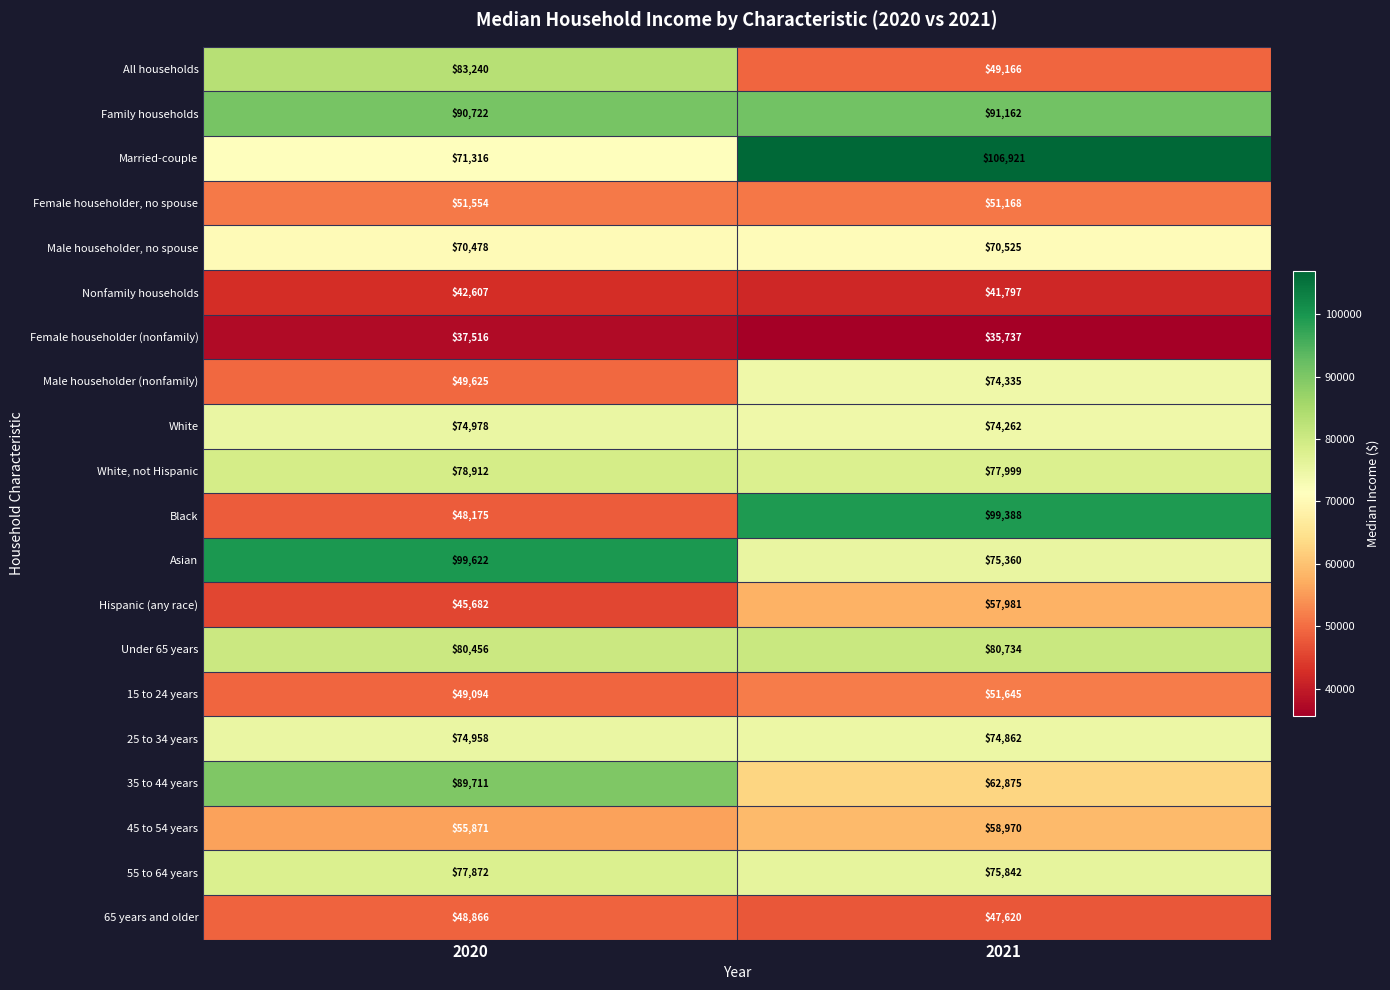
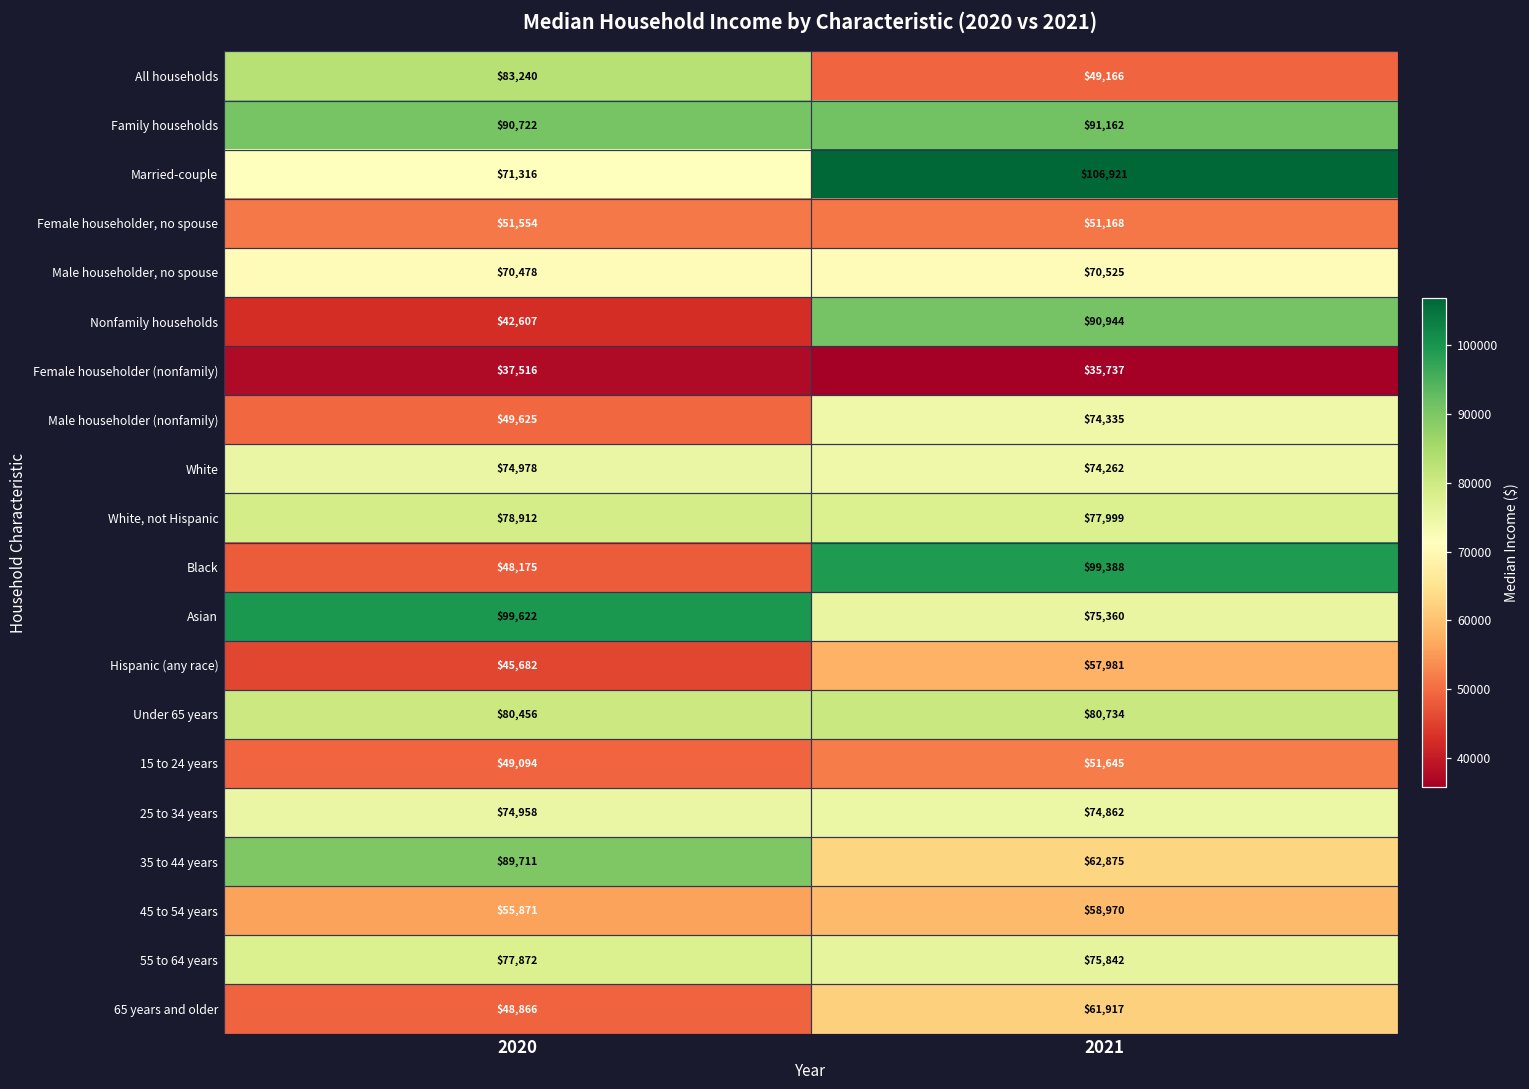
  {
    "All households": {
      "2020": "$83,240",
      "2021": "$49,166"
    },
    "Family households": {
      "2020": "$90,722",
      "2021": "$91,162"
    },
    "Married-couple": {
      "2020": "$71,316",
      "2021": "$106,921"
    },
    "Female householder, no spouse": {
      "2020": "$51,554",
      "2021": "$51,168"
    },
    "Male householder, no spouse": {
      "2020": "$70,478",
      "2021": "$70,525"
    },
    "Nonfamily households": {
      "2020": "$42,607",
-     "2021": "$41,797"
+     "2021": "$90,944"
    },
    "Female householder (nonfamily)": {
      "2020": "$37,516",
      "2021": "$35,737"
    },
    "Male householder (nonfamily)": {
      "2020": "$49,625",
      "2021": "$74,335"
    },
    "White": {
      "2020": "$74,978",
      "2021": "$74,262"
    },
    "White, not Hispanic": {
      "2020": "$78,912",
      "2021": "$77,999"
    },
    "Black": {
      "2020": "$48,175",
      "2021": "$99,388"
    },
    "Asian": {
      "2020": "$99,622",
      "2021": "$75,360"
    },
    "Hispanic (any race)": {
      "2020": "$45,682",
      "2021": "$57,981"
    },
    "Under 65 years": {
      "2020": "$80,456",
      "2021": "$80,734"
    },
    "15 to 24 years": {
      "2020": "$49,094",
      "2021": "$51,645"
    },
    "25 to 34 years": {
      "2020": "$74,958",
      "2021": "$74,862"
    },
    "35 to 44 years": {
      "2020": "$89,711",
      "2021": "$62,875"
    },
    "45 to 54 years": {
      "2020": "$55,871",
      "2021": "$58,970"
    },
    "55 to 64 years": {
      "2020": "$77,872",
      "2021": "$75,842"
    },
    "65 years and older": {
      "2020": "$48,866",
-     "2021": "$47,620"
+     "2021": "$61,917"
    }
  }
